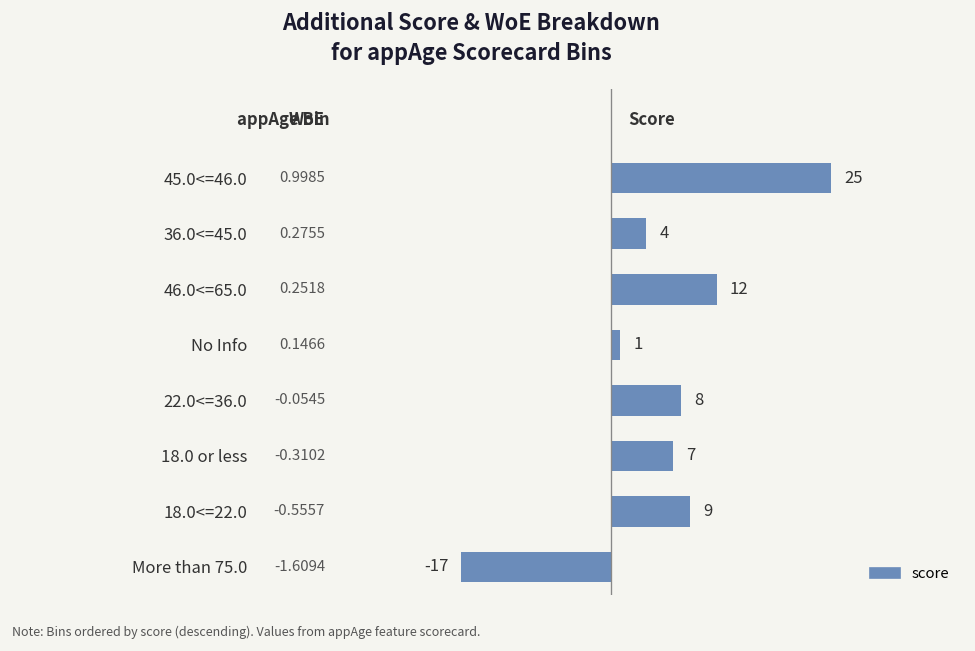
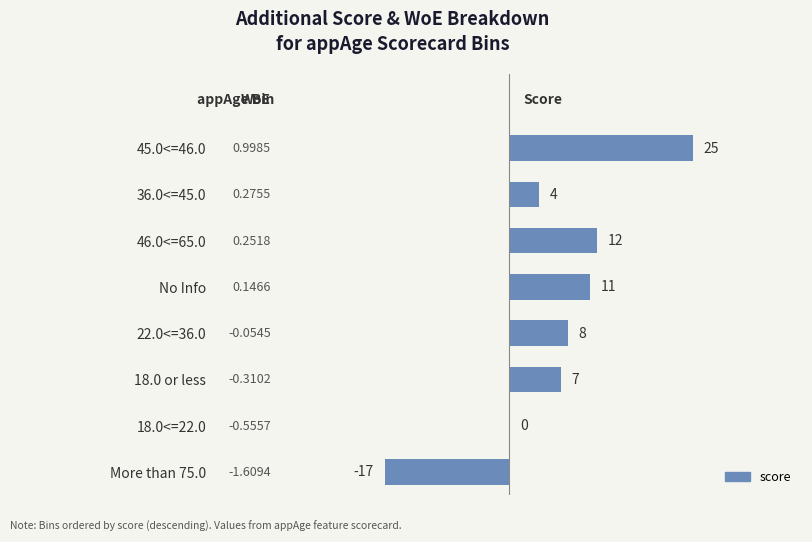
  {
    "45.0<=46.0": 25,
    "36.0<=45.0": 4,
    "46.0<=65.0": 12,
-   "No Info": 1,
+   "No Info": 11,
    "22.0<=36.0": 8,
    "18.0 or less": 7,
-   "18.0<=22.0": 9,
+   "18.0<=22.0": 0,
    "More than 75.0": -17
  }
